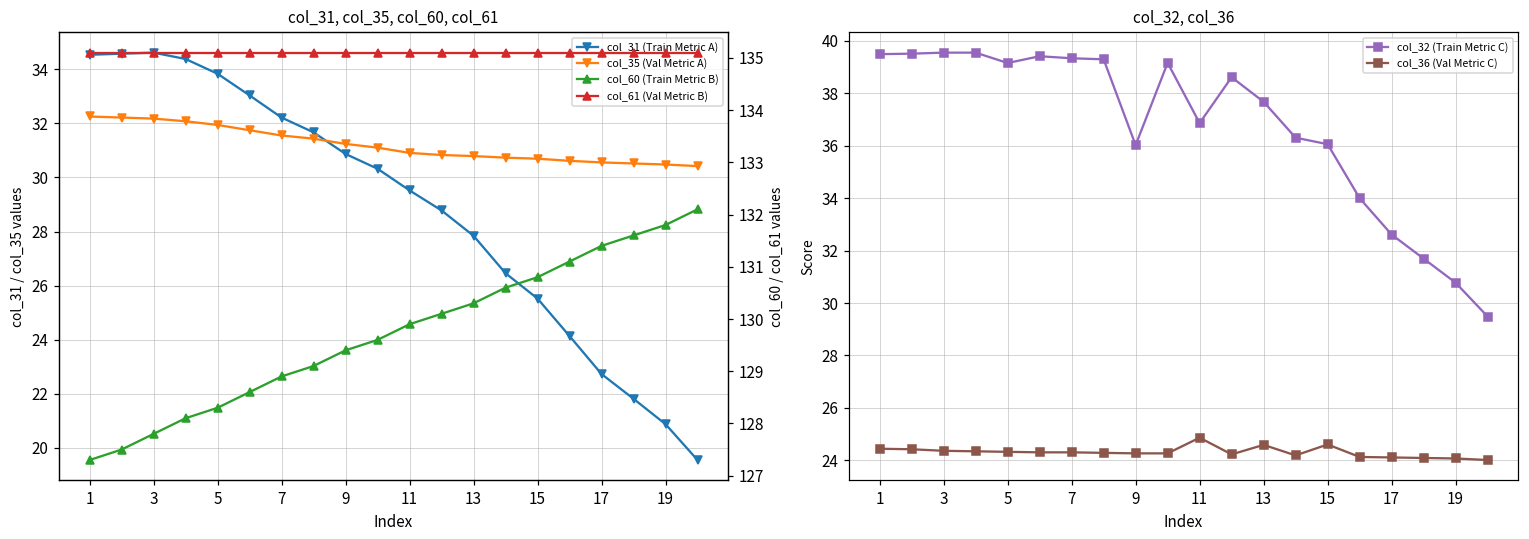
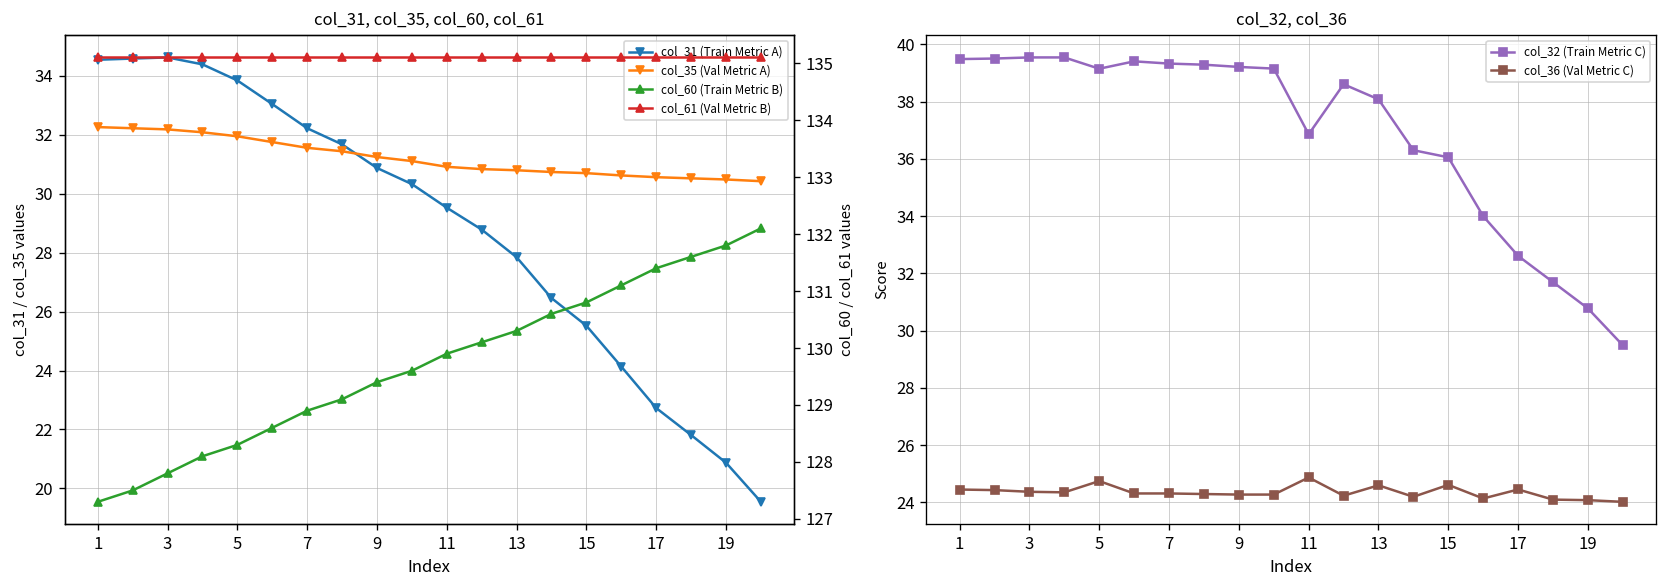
  {
    "col_32, col_36": {
      "col_32 (Train Metric C)": {
        "1": 39.5,
        "3": 39.5,
        "5": 39.1,
        "7": 39.3,
-       "9": 36.0,
+       "9": 39.2,
        "11": 36.9,
-       "13": 37.7,
+       "13": 38.1,
        "15": 36.1,
        "17": 32.6,
        "19": 30.8
      },
      "col_36 (Val Metric C)": {
        "1": 24.4,
        "3": 24.4,
-       "5": 24.3,
+       "5": 24.7,
        "7": 24.3,
        "9": 24.3,
        "11": 24.9,
        "13": 24.6,
        "15": 24.6,
-       "17": 24.1,
+       "17": 24.4,
        "19": 24.1
      }
    }
  }
